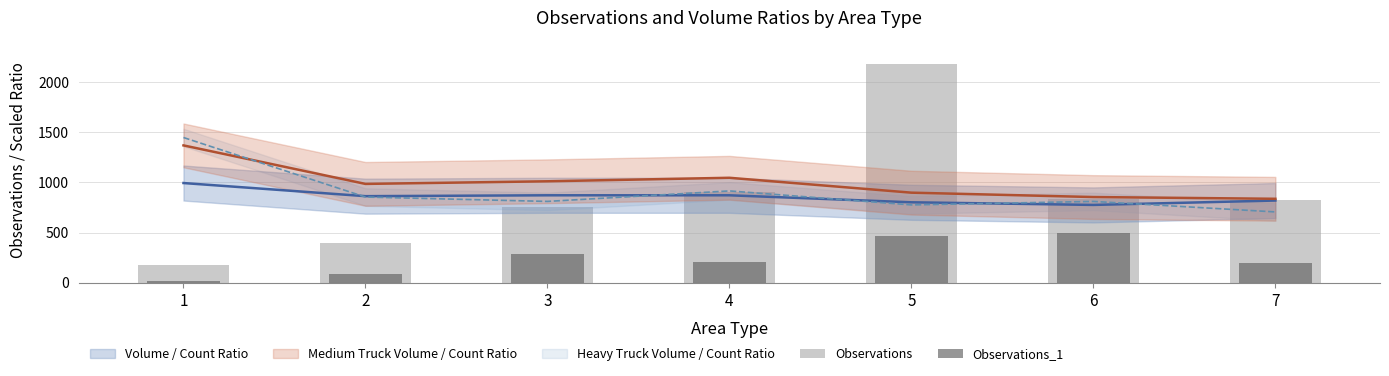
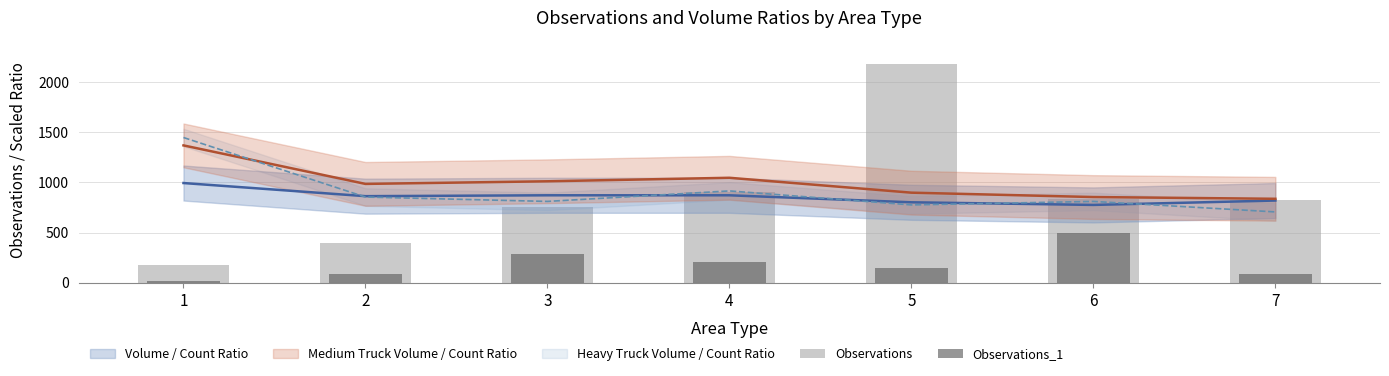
  {
    "Observations_1": {
-     "5": 470,
-     "7": 200
+     "5": 140,
+     "7": 80
    }
  }
